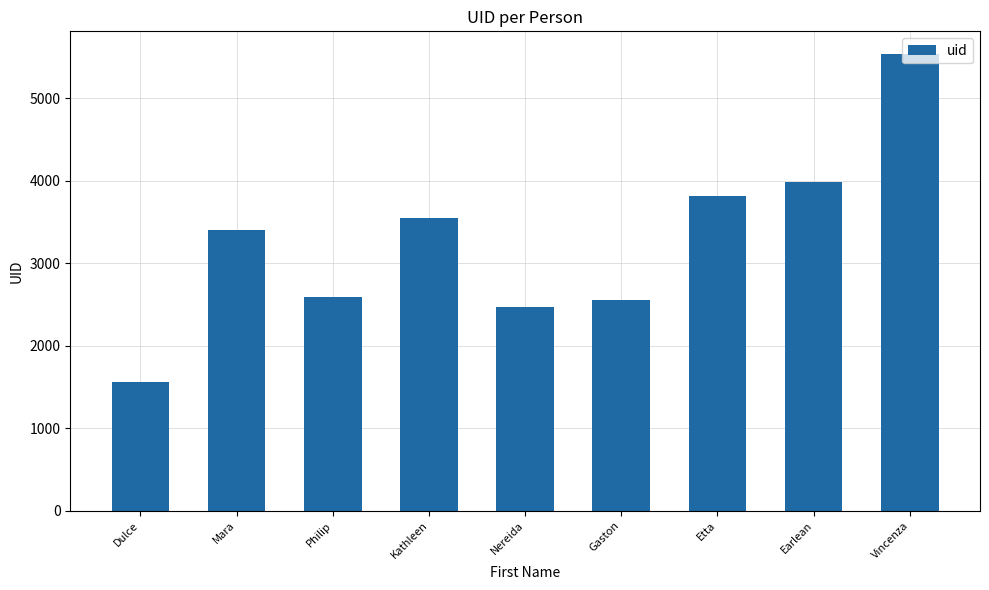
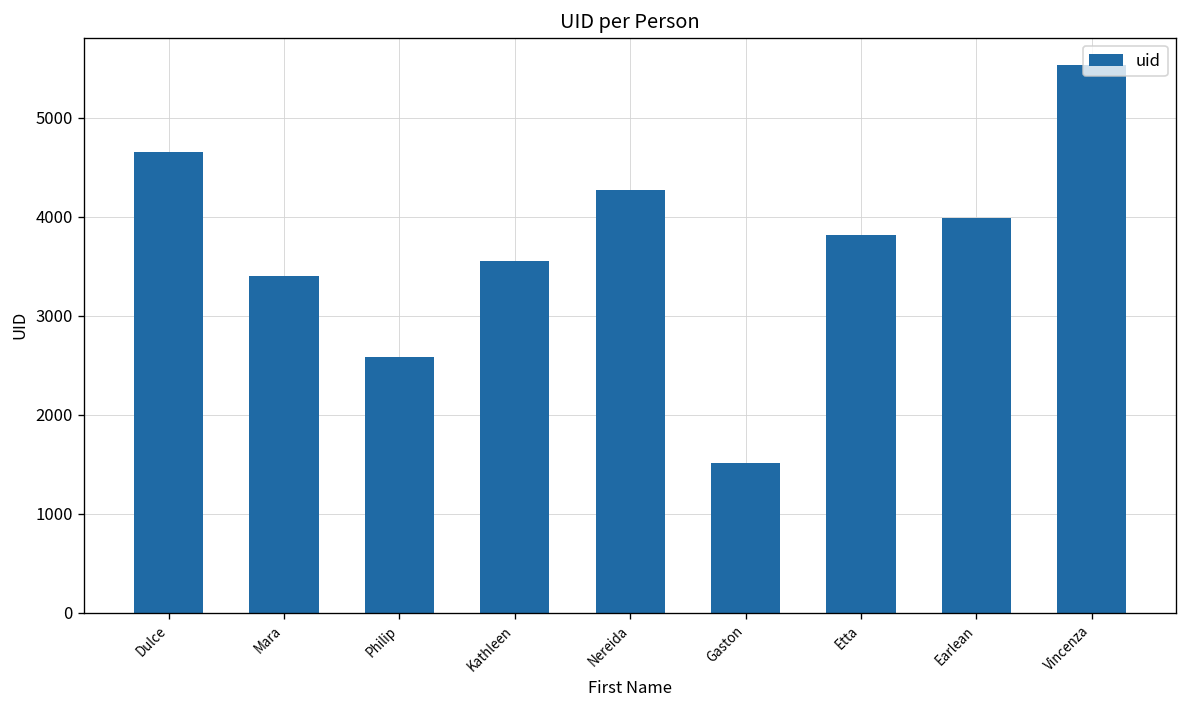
  {
-   "Dulce": 1600,
+   "Dulce": 4700,
    "Mara": 3400,
    "Philip": 2600,
    "Kathleen": 3500,
-   "Nereida": 2500,
-   "Gaston": 2600,
+   "Nereida": 4300,
+   "Gaston": 1500,
    "Etta": 3800,
    "Earlean": 4000
  }
